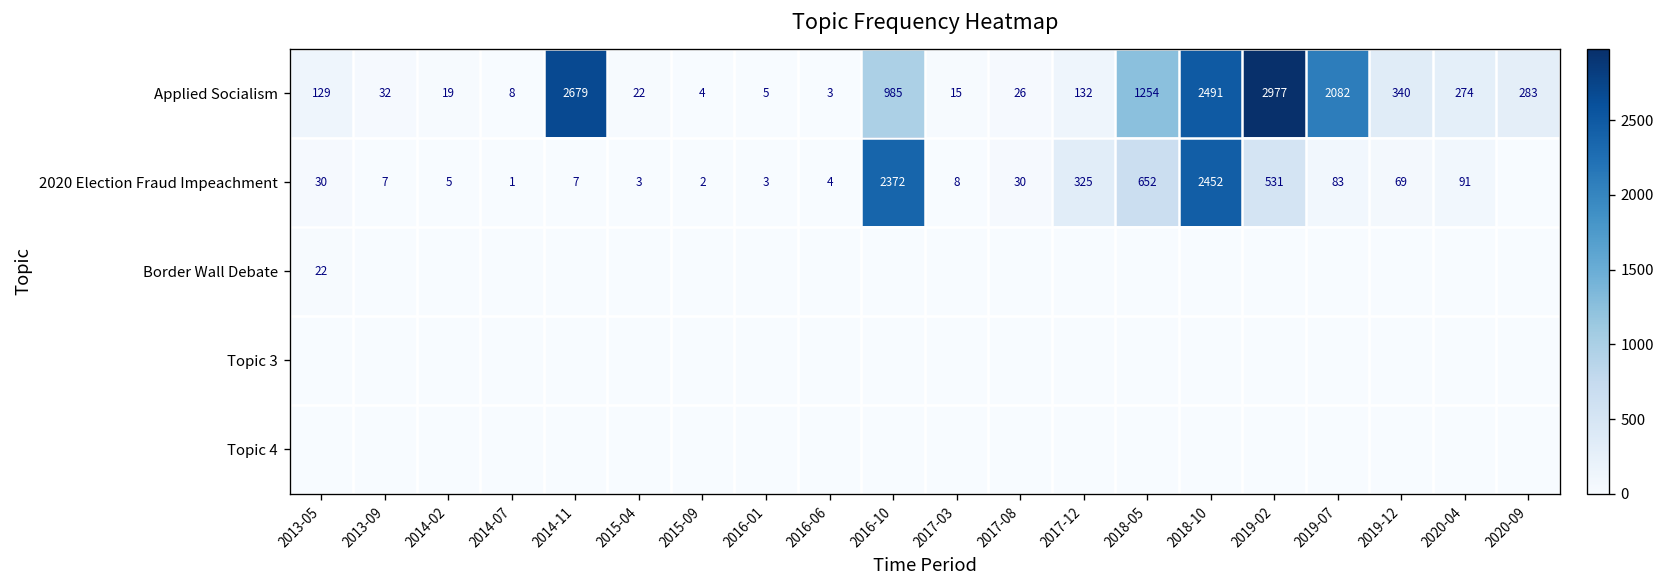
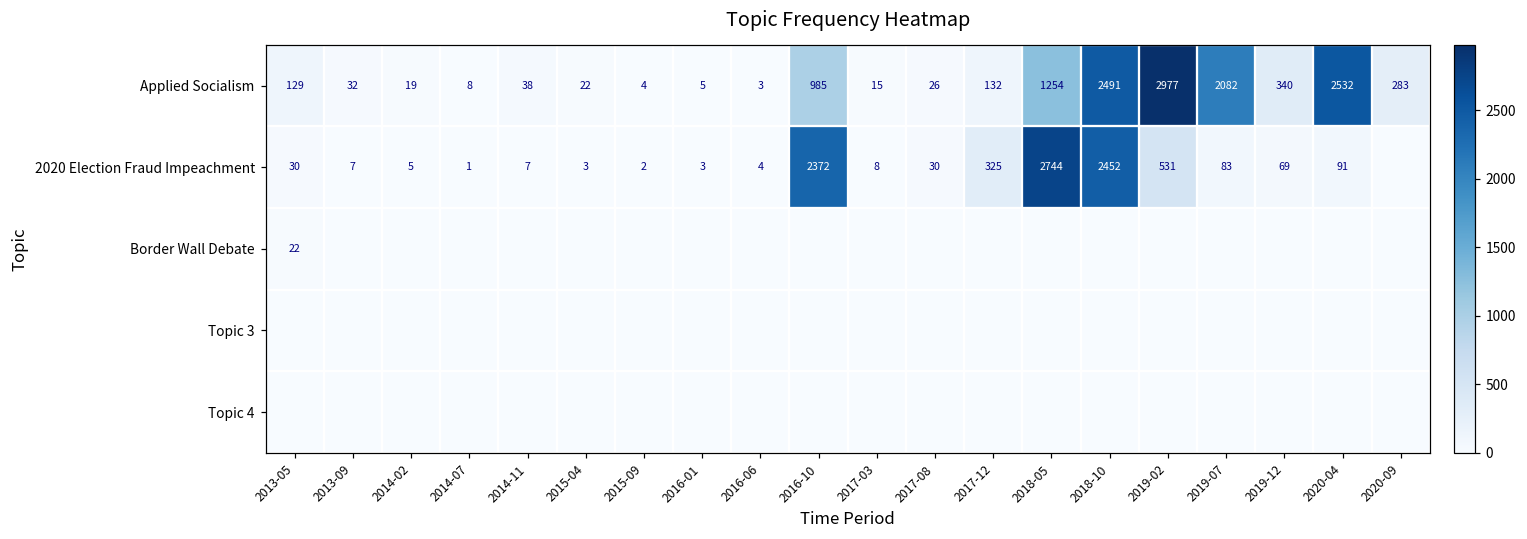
  {
    "Applied Socialism": {
      "2013-05": 129,
      "2013-09": 32,
      "2014-02": 19,
      "2014-07": 8,
-     "2014-11": 2679,
+     "2014-11": 38,
      "2015-04": 22,
      "2015-09": 4,
      "2016-01": 5,
      "2016-06": 3,
      "2016-10": 985,
      "2017-03": 15,
      "2017-08": 26,
      "2017-12": 132,
      "2018-05": 1254,
      "2018-10": 2491,
      "2019-02": 2977,
      "2019-07": 2082,
      "2019-12": 340,
-     "2020-04": 274,
+     "2020-04": 2532,
      "2020-09": 283
    },
    "2020 Election Fraud Impeachment": {
      "2013-05": 30,
      "2013-09": 7,
      "2014-02": 5,
      "2014-07": 1,
      "2014-11": 7,
      "2015-04": 3,
      "2015-09": 2,
      "2016-01": 3,
      "2016-06": 4,
      "2016-10": 2372,
      "2017-03": 8,
      "2017-08": 30,
      "2017-12": 325,
-     "2018-05": 652,
+     "2018-05": 2744,
      "2018-10": 2452,
      "2019-02": 531,
      "2019-07": 83,
      "2019-12": 69,
      "2020-04": 91
    },
    "Border Wall Debate": {
      "2013-05": 22
    }
  }
